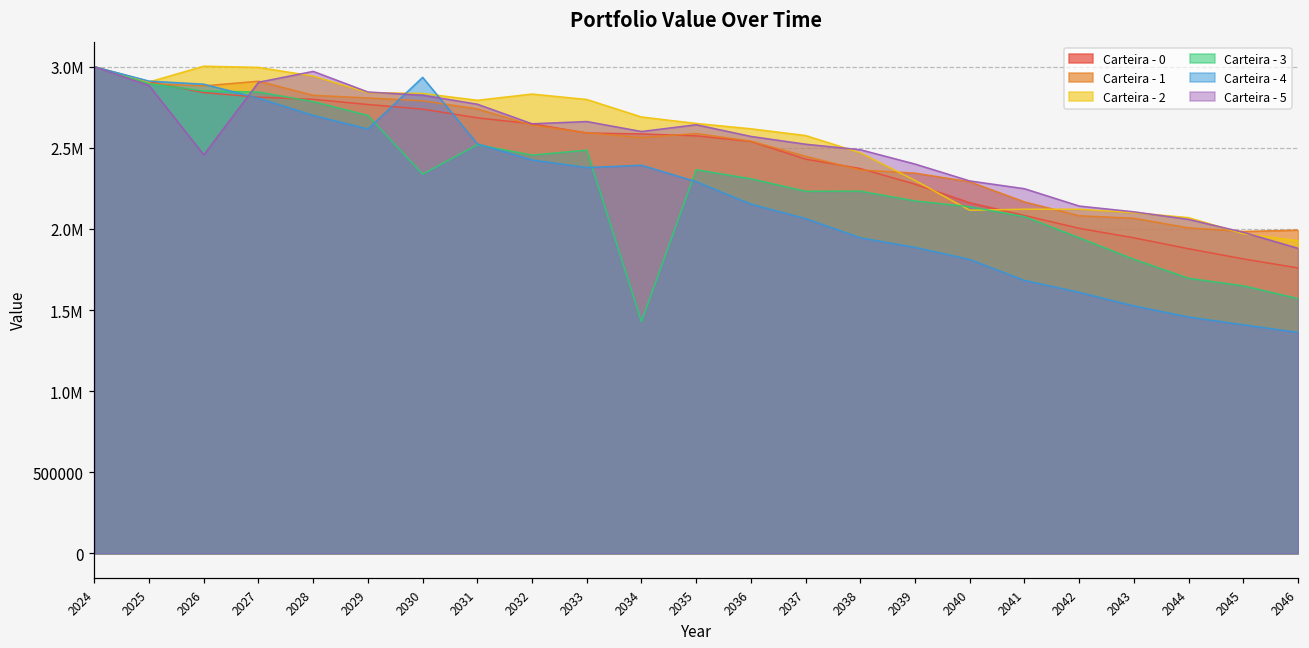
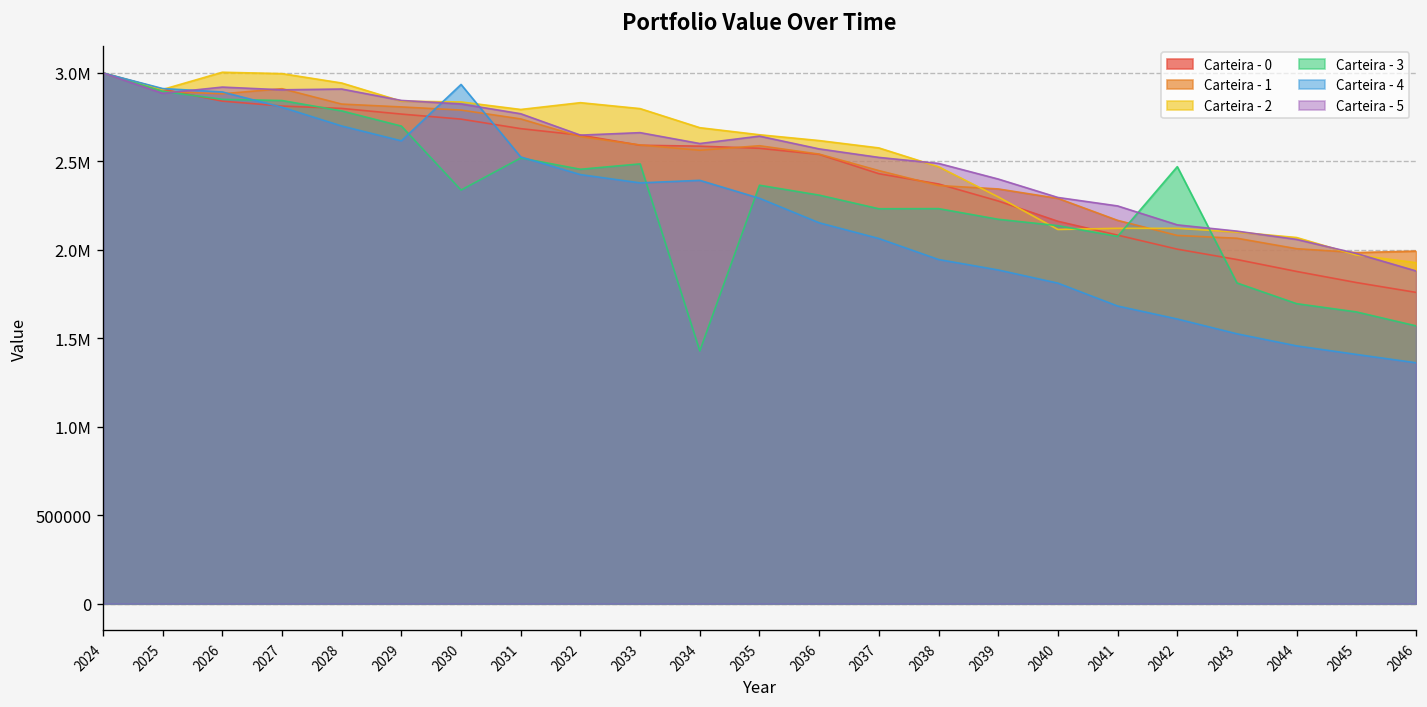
  {
    "Carteira - 2": {
      "2026": 3000000,
      "2027": 3000000,
      "2028": 2940000,
      "2031": 2790000,
      "2032": 2830000,
      "2033": 2800000,
      "2034": 2690000,
      "2036": 2620000,
      "2037": 2580000,
      "2038": 2470000,
      "2039": 2300000,
      "2040": 2120000,
      "2041": 2120000,
      "2042": 2120000,
      "2046": 1930000
    },
    "Carteira - 3": {
      "2027": 2840000,
      "2029": 2700000,
      "2030": 2340000,
      "2032": 2460000,
      "2033": 2490000,
      "2034": 1430000,
      "2035": 2370000,
      "2036": 2310000,
      "2037": 2230000,
      "2038": 2230000,
      "2039": 2170000,
      "2040": 2140000,
-     "2042": 1950000,
+     "2042": 2470000,
      "2043": 1810000,
      "2044": 1700000,
      "2045": 1650000,
      "2046": 1570000
    },
    "Carteira - 4": {
      "2028": 2700000,
      "2029": 2620000,
      "2030": 2930000,
      "2032": 2430000,
      "2033": 2380000,
      "2034": 2390000,
      "2035": 2290000,
      "2036": 2150000,
      "2037": 2060000,
      "2038": 1950000,
      "2039": 1890000,
      "2040": 1810000,
      "2041": 1680000,
      "2042": 1610000,
      "2043": 1530000,
      "2044": 1460000,
      "2045": 1410000,
      "2046": 1360000
    },
    "Carteira - 5": {
-     "2026": 2460000,
-     "2028": 2970000,
+     "2026": 2920000,
+     "2028": 2910000,
      "2031": 2770000,
      "2033": 2660000,
      "2036": 2570000,
      "2037": 2520000,
      "2038": 2490000,
      "2039": 2400000,
      "2041": 2250000,
      "2042": 2140000,
      "2046": 1880000
    }
  }
